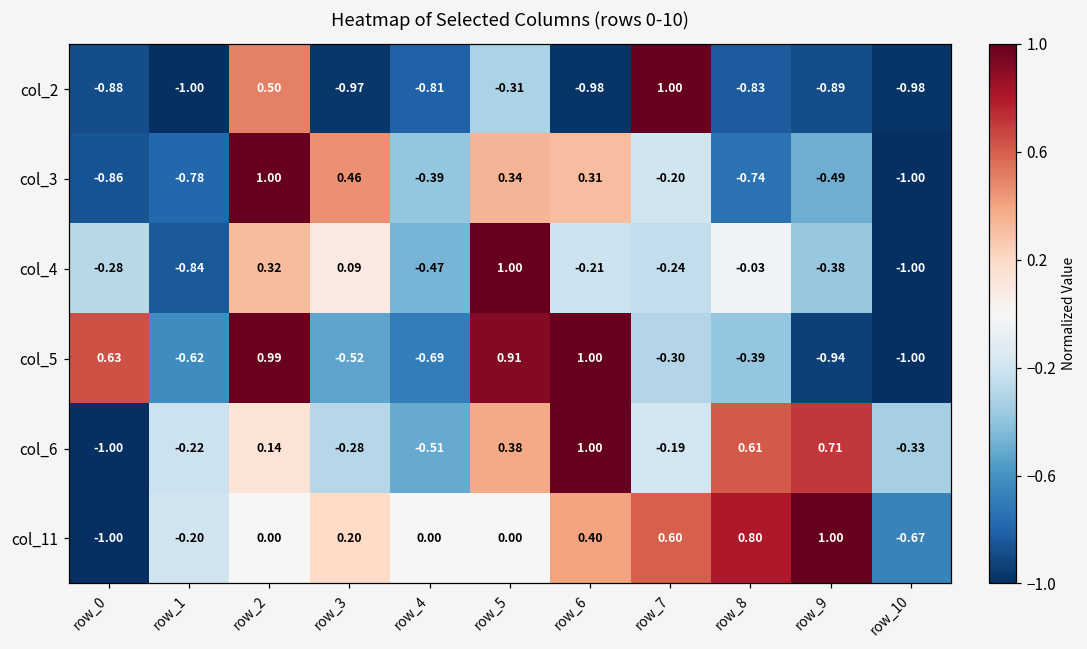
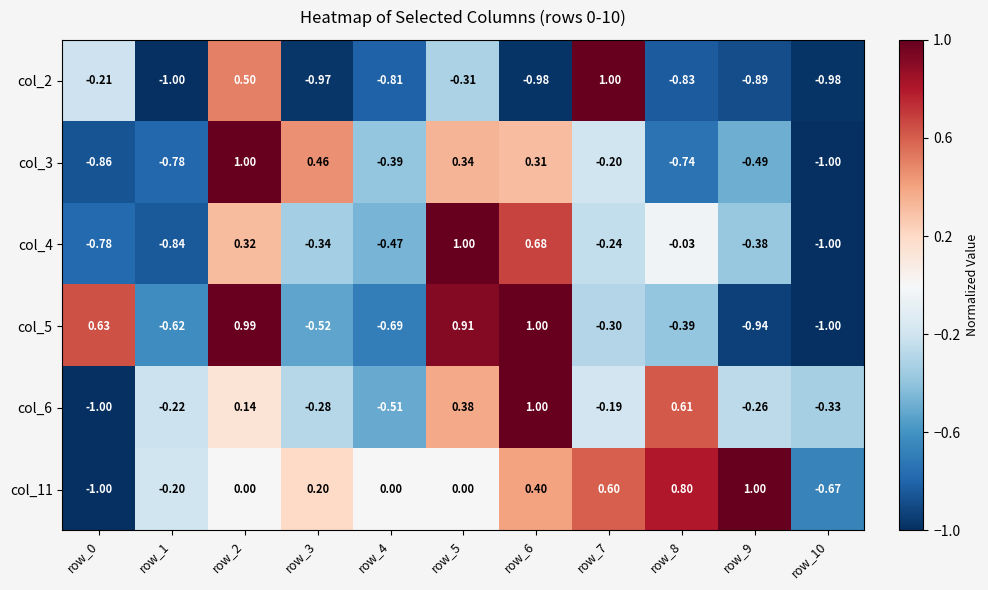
  {
    "col_2": {
-     "row_0": -0.88,
+     "row_0": -0.21,
      "row_1": -1.00,
      "row_2": 0.50,
      "row_3": -0.97,
      "row_4": -0.81,
      "row_5": -0.31,
      "row_6": -0.98,
      "row_7": 1.00,
      "row_8": -0.83,
      "row_9": -0.89,
      "row_10": -0.98
    },
    "col_3": {
      "row_0": -0.86,
      "row_1": -0.78,
      "row_2": 1.00,
      "row_3": 0.46,
      "row_4": -0.39,
      "row_5": 0.34,
      "row_6": 0.31,
      "row_7": -0.20,
      "row_8": -0.74,
      "row_9": -0.49,
      "row_10": -1.00
    },
    "col_4": {
-     "row_0": -0.28,
+     "row_0": -0.78,
      "row_1": -0.84,
      "row_2": 0.32,
-     "row_3": 0.09,
+     "row_3": -0.34,
      "row_4": -0.47,
      "row_5": 1.00,
-     "row_6": -0.21,
+     "row_6": 0.68,
      "row_7": -0.24,
      "row_8": -0.03,
      "row_9": -0.38,
      "row_10": -1.00
    },
    "col_5": {
      "row_0": 0.63,
      "row_1": -0.62,
      "row_2": 0.99,
      "row_3": -0.52,
      "row_4": -0.69,
      "row_5": 0.91,
      "row_6": 1.00,
      "row_7": -0.30,
      "row_8": -0.39,
      "row_9": -0.94,
      "row_10": -1.00
    },
    "col_6": {
      "row_0": -1.00,
      "row_1": -0.22,
      "row_2": 0.14,
      "row_3": -0.28,
      "row_4": -0.51,
      "row_5": 0.38,
      "row_6": 1.00,
      "row_7": -0.19,
      "row_8": 0.61,
-     "row_9": 0.71,
+     "row_9": -0.26,
      "row_10": -0.33
    },
    "col_11": {
      "row_0": -1.00,
      "row_1": -0.20,
      "row_2": 0.00,
      "row_3": 0.20,
      "row_4": 0.00,
      "row_5": 0.00,
      "row_6": 0.40,
      "row_7": 0.60,
      "row_8": 0.80,
      "row_9": 1.00,
      "row_10": -0.67
    }
  }
